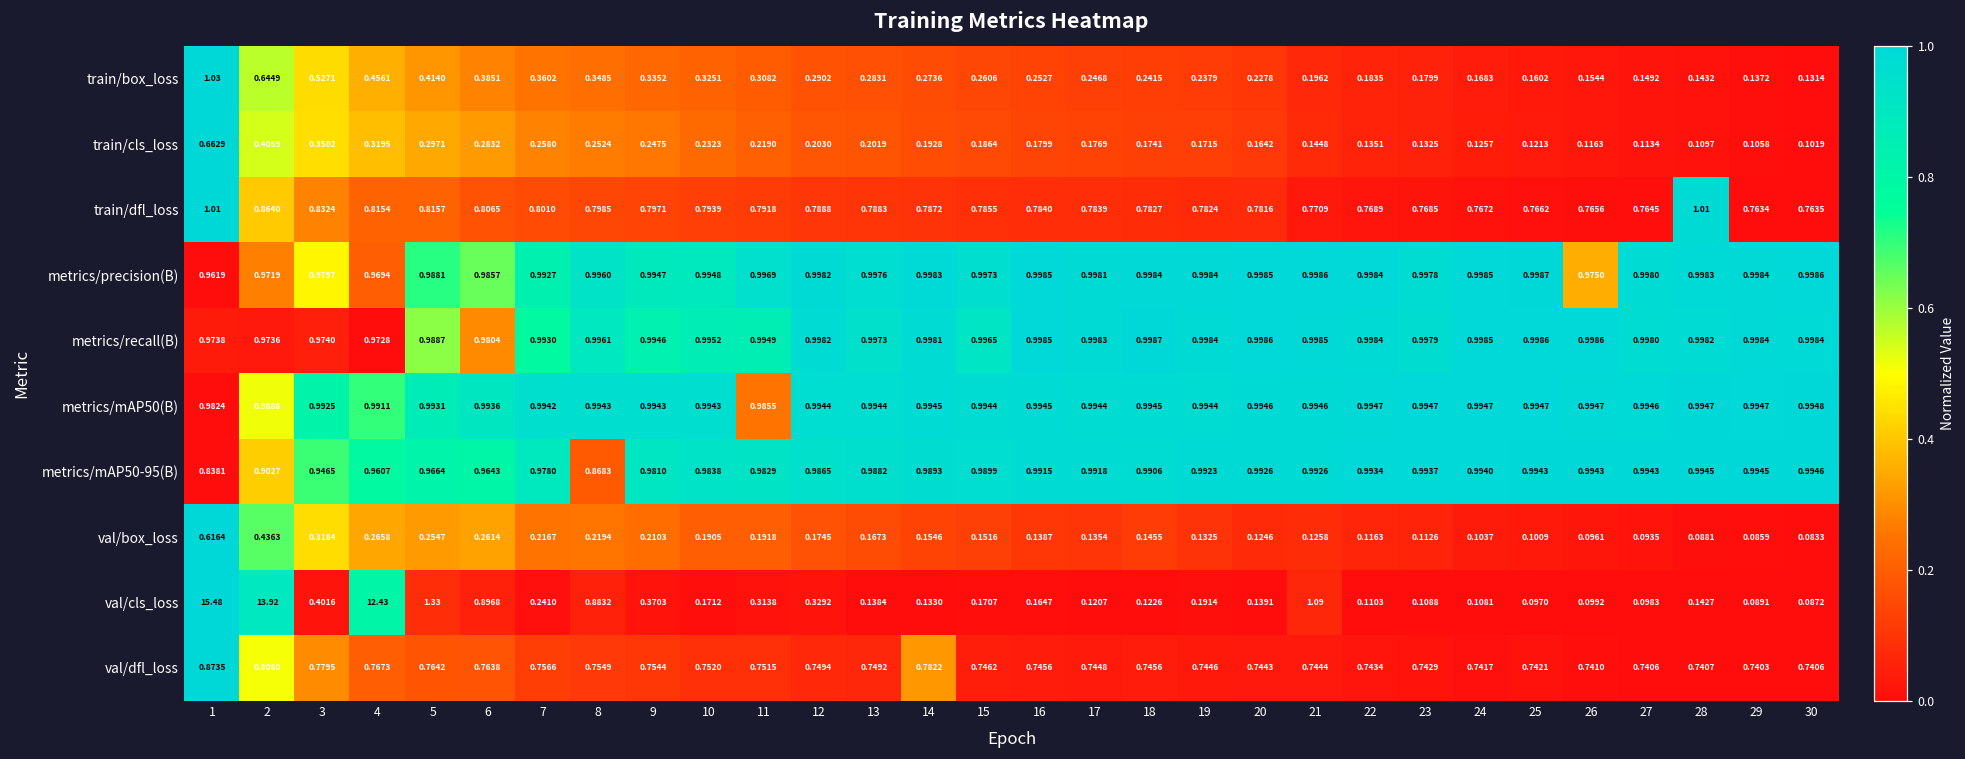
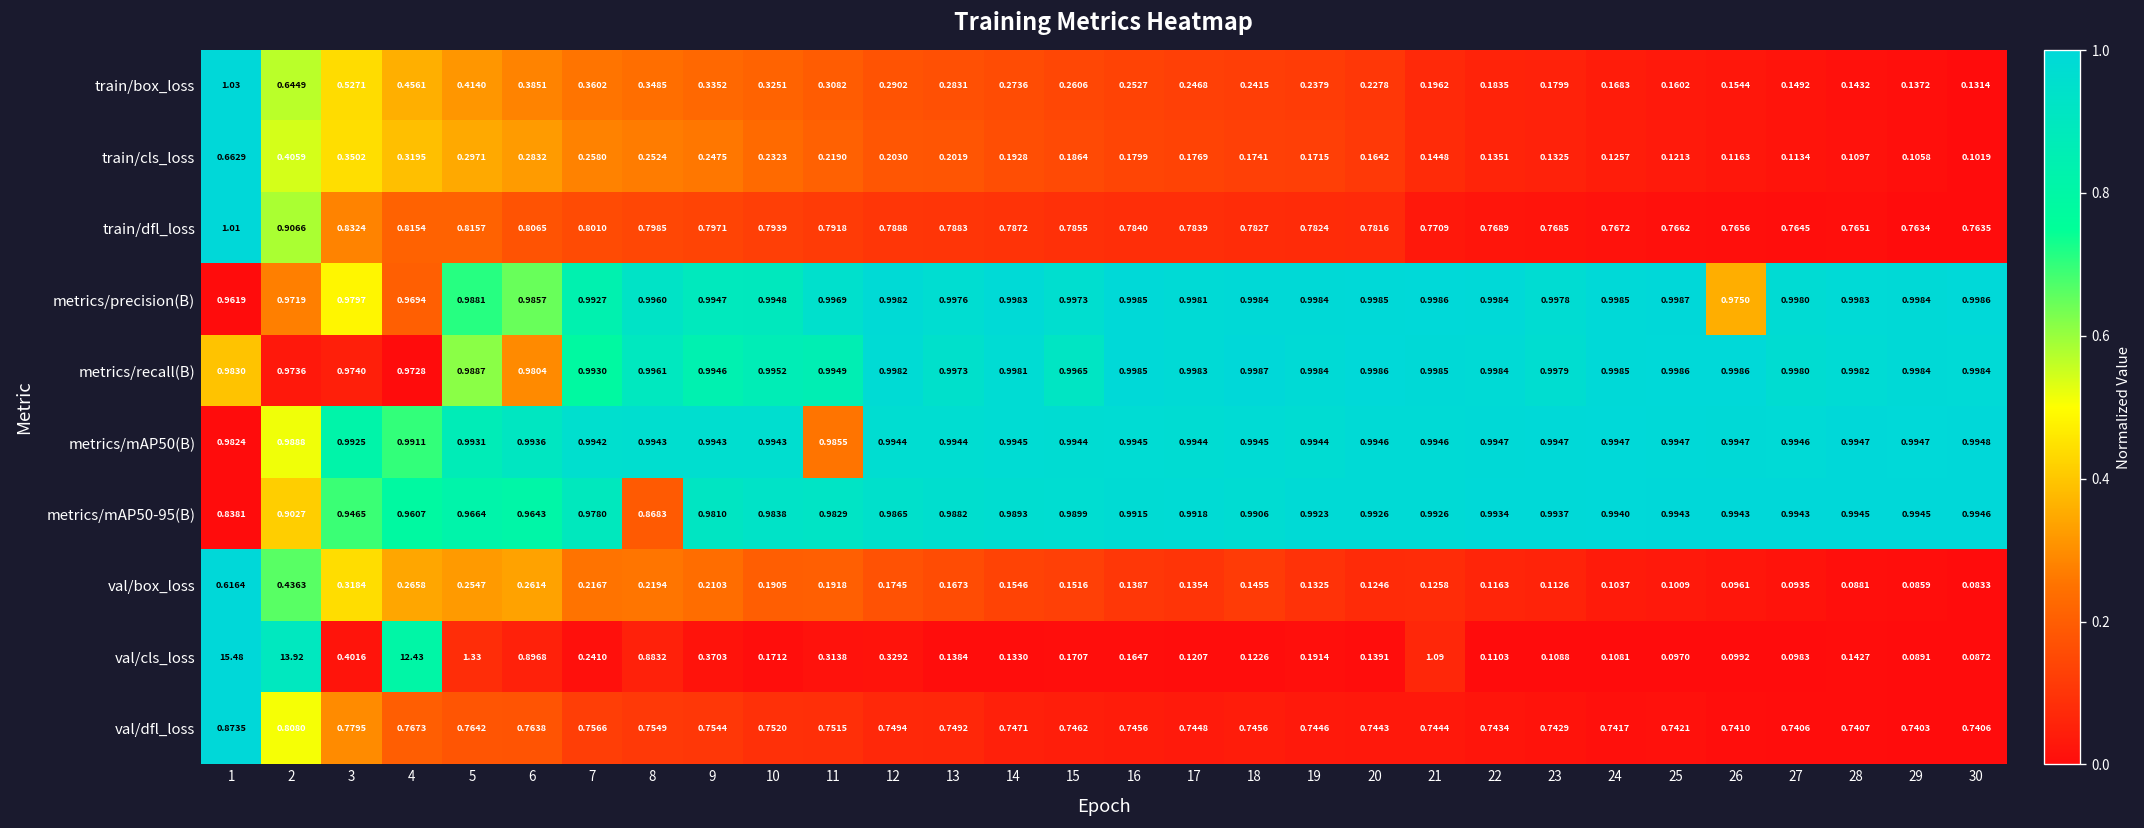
  {
    "train/dfl_loss": {
      "1": 1.01,
-     "2": 0.8640,
+     "2": 0.9066,
      "3": 0.8324,
      "4": 0.8154,
      "5": 0.8157,
      "6": 0.8065,
      "7": 0.8010,
      "8": 0.7985,
      "9": 0.7971,
      "10": 0.7939,
      "11": 0.7918,
      "12": 0.7888,
      "13": 0.7883,
      "14": 0.7872,
      "15": 0.7855,
      "16": 0.7840,
      "17": 0.7839,
      "18": 0.7827,
      "19": 0.7824,
      "20": 0.7816,
      "21": 0.7709,
      "22": 0.7689,
      "23": 0.7685,
      "24": 0.7672,
      "25": 0.7662,
      "26": 0.7656,
      "27": 0.7645,
-     "28": 1.01,
+     "28": 0.7651,
      "29": 0.7634,
      "30": 0.7635
    },
    "metrics/recall(B)": {
-     "1": 0.9738,
+     "1": 0.9830,
      "2": 0.9736,
      "3": 0.9740,
      "4": 0.9728,
      "5": 0.9887,
      "6": 0.9804,
      "7": 0.9930,
      "8": 0.9961,
      "9": 0.9946,
      "10": 0.9952,
      "11": 0.9949,
      "12": 0.9982,
      "13": 0.9973,
      "14": 0.9981,
      "15": 0.9965,
      "16": 0.9985,
      "17": 0.9983,
      "18": 0.9987,
      "19": 0.9984,
      "20": 0.9986,
      "21": 0.9985,
      "22": 0.9984,
      "23": 0.9979,
      "24": 0.9985,
      "25": 0.9986,
      "26": 0.9986,
      "27": 0.9980,
      "28": 0.9982,
      "29": 0.9984,
      "30": 0.9984
    },
    "val/dfl_loss": {
      "1": 0.8735,
      "2": 0.8080,
      "3": 0.7795,
      "4": 0.7673,
      "5": 0.7642,
      "6": 0.7638,
      "7": 0.7566,
      "8": 0.7549,
      "9": 0.7544,
      "10": 0.7520,
      "11": 0.7515,
      "12": 0.7494,
      "13": 0.7492,
-     "14": 0.7822,
+     "14": 0.7471,
      "15": 0.7462,
      "16": 0.7456,
      "17": 0.7448,
      "18": 0.7456,
      "19": 0.7446,
      "20": 0.7443,
      "21": 0.7444,
      "22": 0.7434,
      "23": 0.7429,
      "24": 0.7417,
      "25": 0.7421,
      "26": 0.7410,
      "27": 0.7406,
      "28": 0.7407,
      "29": 0.7403,
      "30": 0.7406
    }
  }
